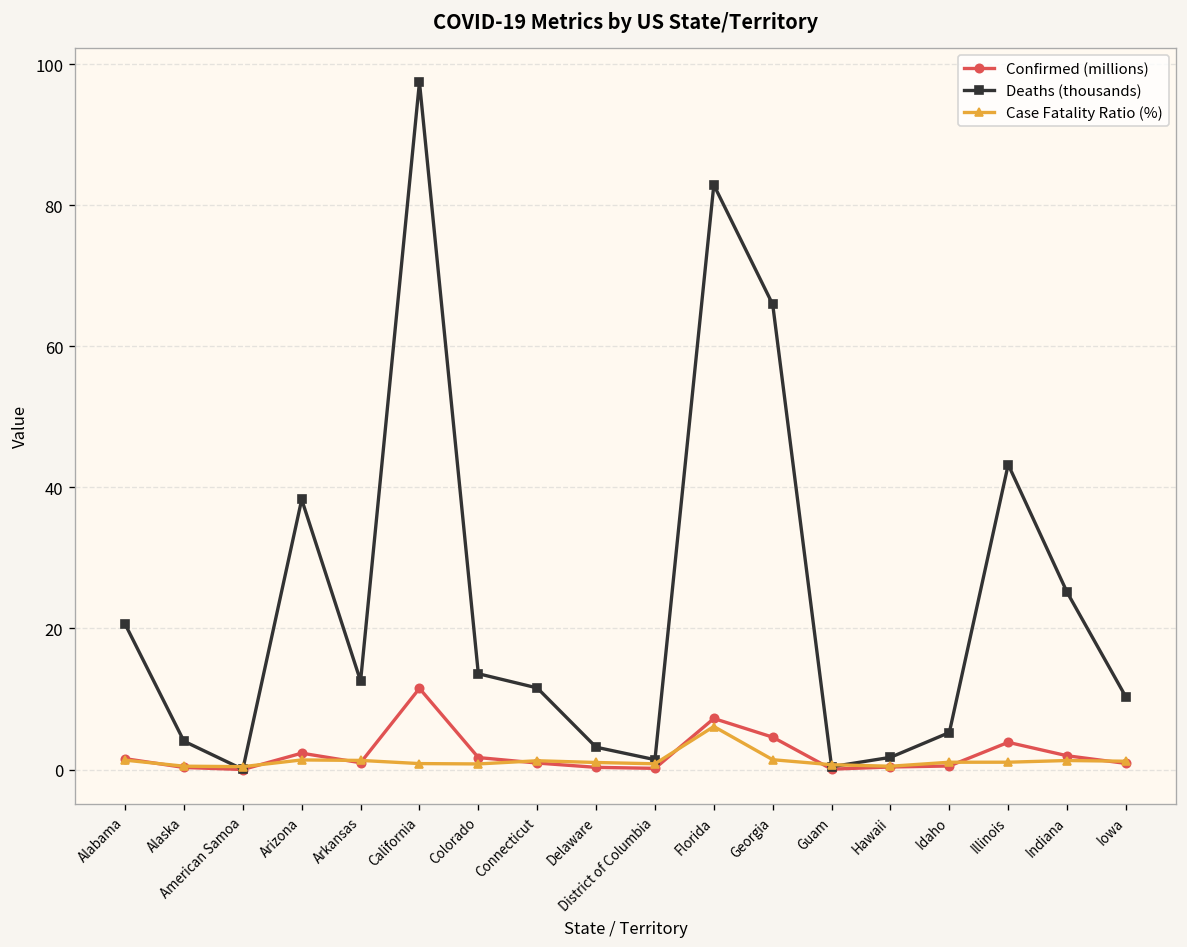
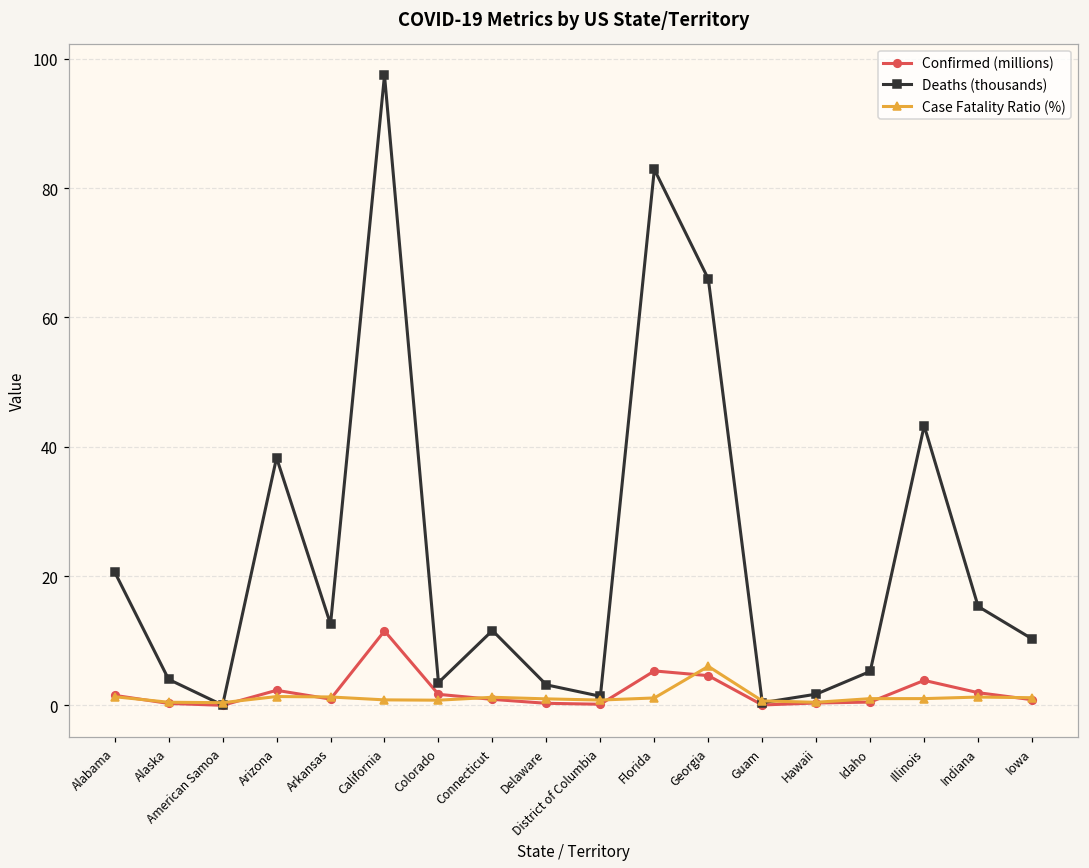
  {
    "Confirmed (millions)": {
      "Arizona": 2,
      "California": 12,
      "Colorado": 2,
      "Delaware": 0,
      "District of Columbia": 0,
-     "Florida": 7,
+     "Florida": 5,
      "Georgia": 5,
      "Idaho": 1,
      "Illinois": 4,
      "Indiana": 2
    },
    "Deaths (thousands)": {
      "Alabama": 21,
      "Alaska": 4,
      "Arizona": 38,
      "Arkansas": 13,
      "California": 97,
-     "Colorado": 14,
+     "Colorado": 4,
      "Connecticut": 12,
      "Delaware": 3,
      "District of Columbia": 1,
      "Florida": 83,
      "Georgia": 66,
      "Hawaii": 2,
      "Idaho": 5,
      "Illinois": 43,
-     "Indiana": 25,
+     "Indiana": 15,
      "Iowa": 10
    },
    "Case Fatality Ratio (%)": {
      "Arizona": 1,
      "California": 1,
      "Colorado": 1,
      "Delaware": 1,
      "District of Columbia": 1,
-     "Florida": 6,
-     "Georgia": 1,
+     "Florida": 1,
+     "Georgia": 6,
      "Idaho": 1,
      "Illinois": 1,
      "Indiana": 1
    }
  }
